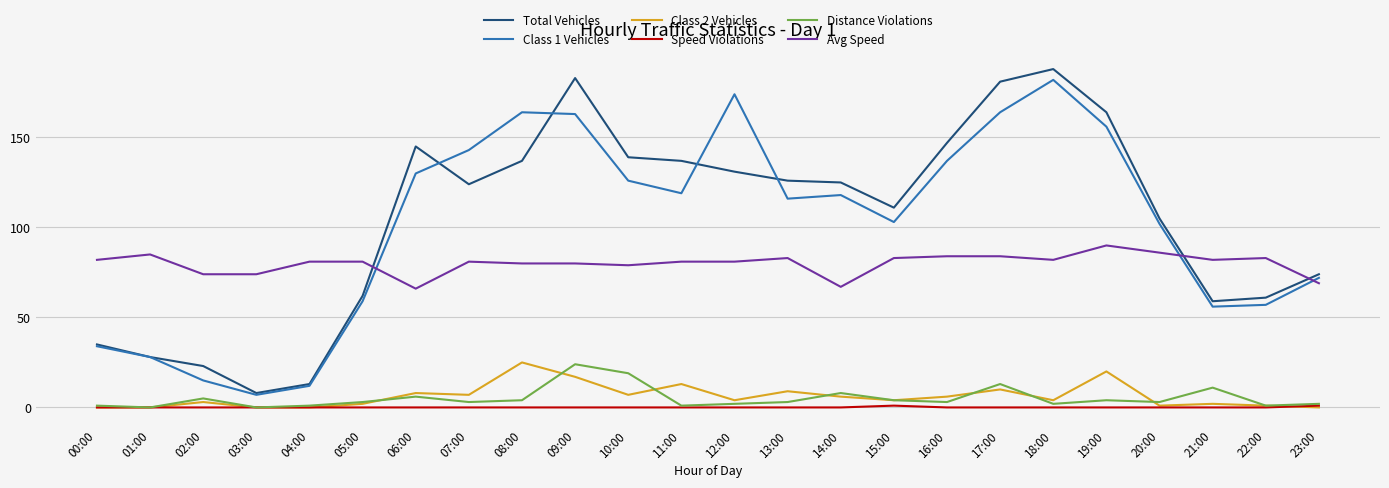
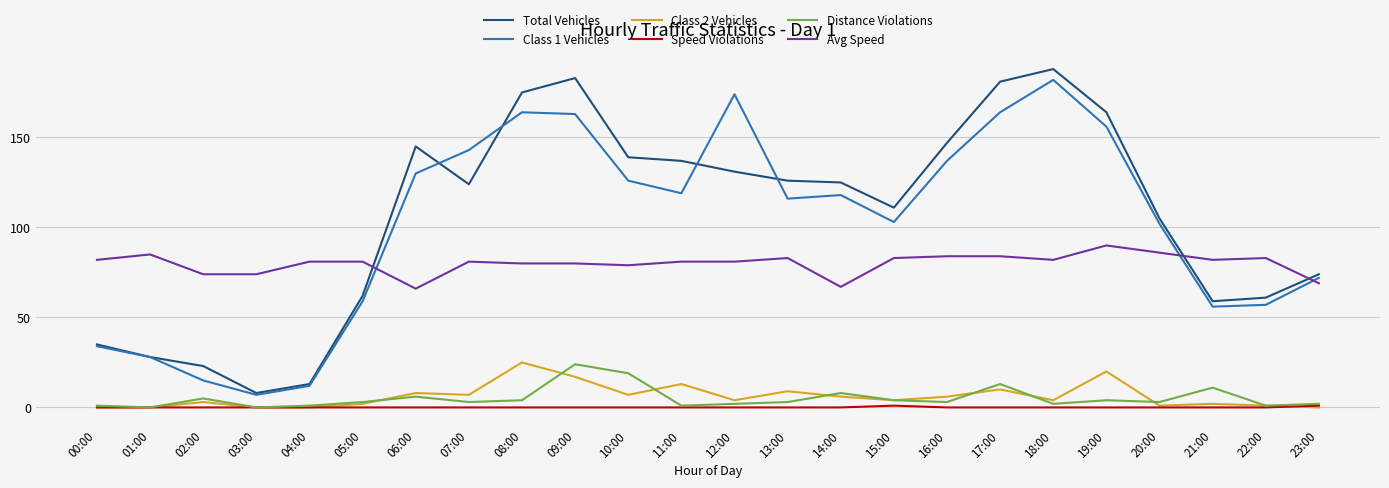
  {
    "Total Vehicles": {
      "02:00": 23,
      "05:00": 62,
      "06:00": 145,
      "07:00": 124,
-     "08:00": 137,
+     "08:00": 175,
      "09:00": 183,
      "10:00": 139,
      "11:00": 137,
      "12:00": 131,
      "13:00": 126,
      "14:00": 125,
      "15:00": 111,
      "16:00": 147,
      "17:00": 181,
      "18:00": 188,
      "19:00": 164,
      "20:00": 105,
      "21:00": 59,
      "22:00": 61,
      "23:00": 74
    },
    "Class 1 Vehicles": {
      "02:00": 15,
      "05:00": 59,
      "06:00": 130,
      "07:00": 143,
      "08:00": 164,
      "09:00": 163,
      "10:00": 126,
      "11:00": 119,
      "12:00": 174,
      "13:00": 116,
      "14:00": 118,
      "15:00": 103,
      "16:00": 137,
      "17:00": 164,
      "18:00": 182,
      "19:00": 156,
      "20:00": 102,
      "21:00": 56,
      "22:00": 57,
      "23:00": 72
    },
    "Class 2 Vehicles": {
      "02:00": 3,
      "06:00": 8,
      "07:00": 7,
      "08:00": 25,
      "09:00": 17,
      "10:00": 7,
      "11:00": 13,
      "12:00": 4,
      "13:00": 9,
      "14:00": 6,
      "16:00": 6,
      "17:00": 10,
      "18:00": 4,
      "19:00": 20,
      "21:00": 2
    },
    "Speed Violations": {
      "02:00": 0,
      "05:00": 0,
      "06:00": 0,
      "07:00": 0,
      "08:00": 0,
      "09:00": 0,
      "10:00": 0,
      "12:00": 0,
      "13:00": 0,
      "14:00": 0,
      "15:00": 1,
      "16:00": 0,
      "17:00": 0,
      "18:00": 0,
      "19:00": 0,
      "21:00": 0
    },
    "Distance Violations": {
      "02:00": 5,
      "06:00": 6,
      "07:00": 3,
      "08:00": 4,
      "09:00": 24,
      "10:00": 19,
      "12:00": 2,
      "13:00": 3,
      "14:00": 8,
      "16:00": 3,
      "17:00": 13,
      "18:00": 2,
      "19:00": 4,
      "20:00": 3,
      "21:00": 11
    },
    "Avg Speed": {
      "00:00": 82,
      "01:00": 85,
      "02:00": 74,
      "03:00": 74,
      "04:00": 81,
      "05:00": 81,
      "06:00": 66,
      "07:00": 81,
      "08:00": 80,
      "09:00": 80,
      "10:00": 79,
      "11:00": 81,
      "12:00": 81,
      "13:00": 83,
      "14:00": 67,
      "15:00": 83,
      "16:00": 84,
      "17:00": 84,
      "18:00": 82,
      "19:00": 90,
      "20:00": 86,
      "21:00": 82,
      "22:00": 83,
      "23:00": 69
    }
  }
